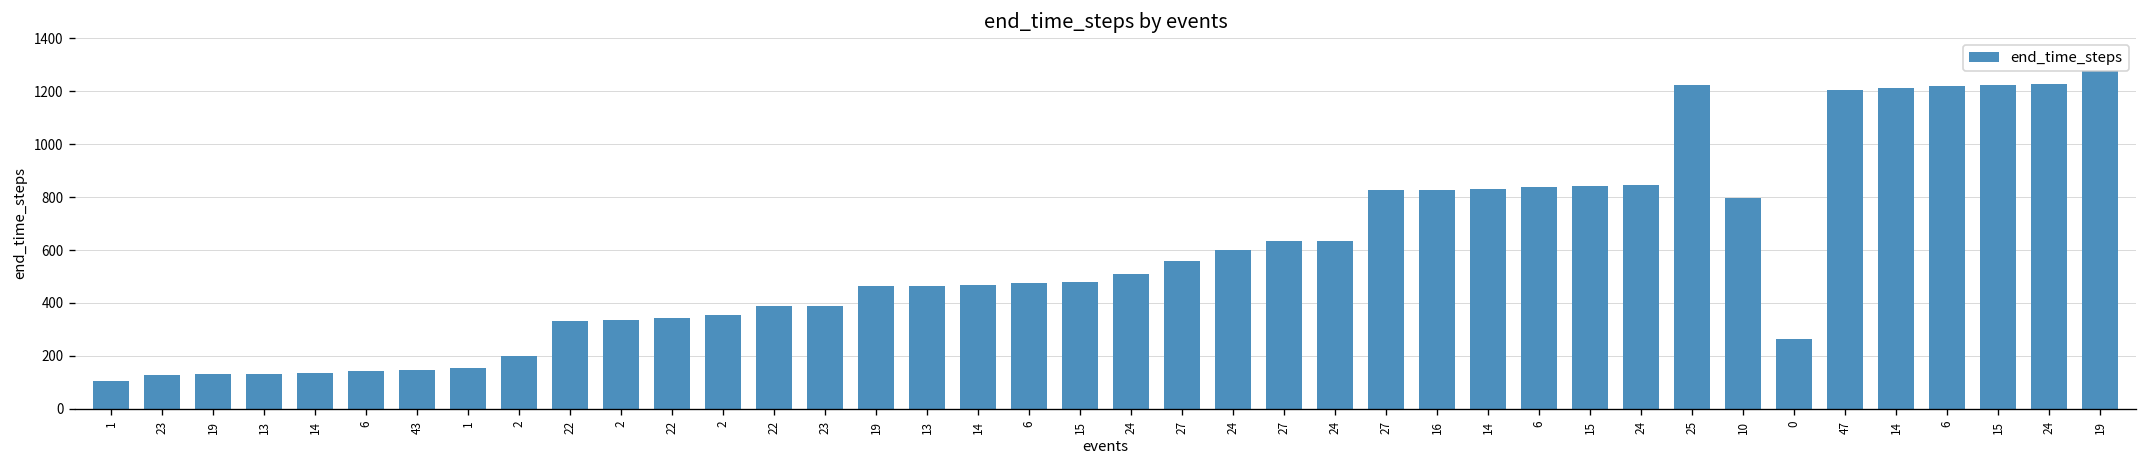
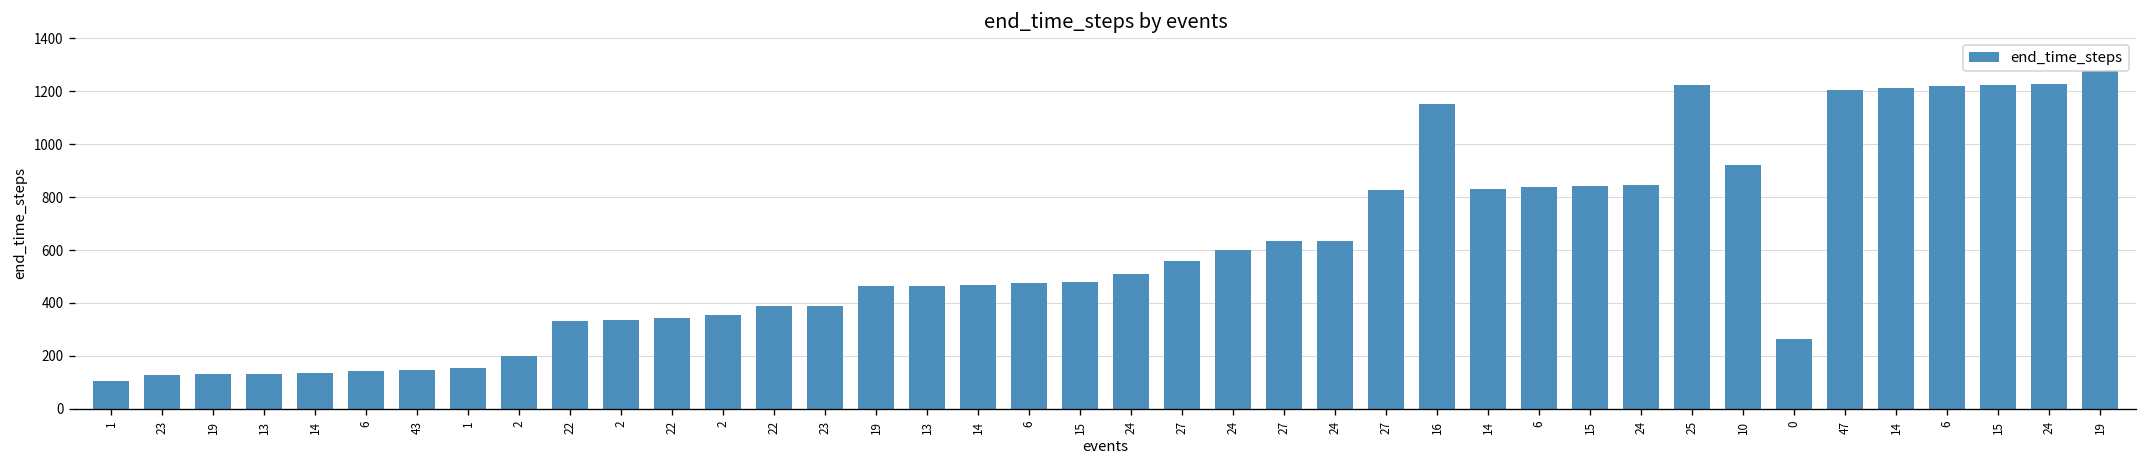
  {
    "43": 150,
-   "16": 830,
+   "16": 1150,
    "25": 1220,
-   "10": 800,
+   "10": 920,
    "0": 270,
    "47": 1210
  }
